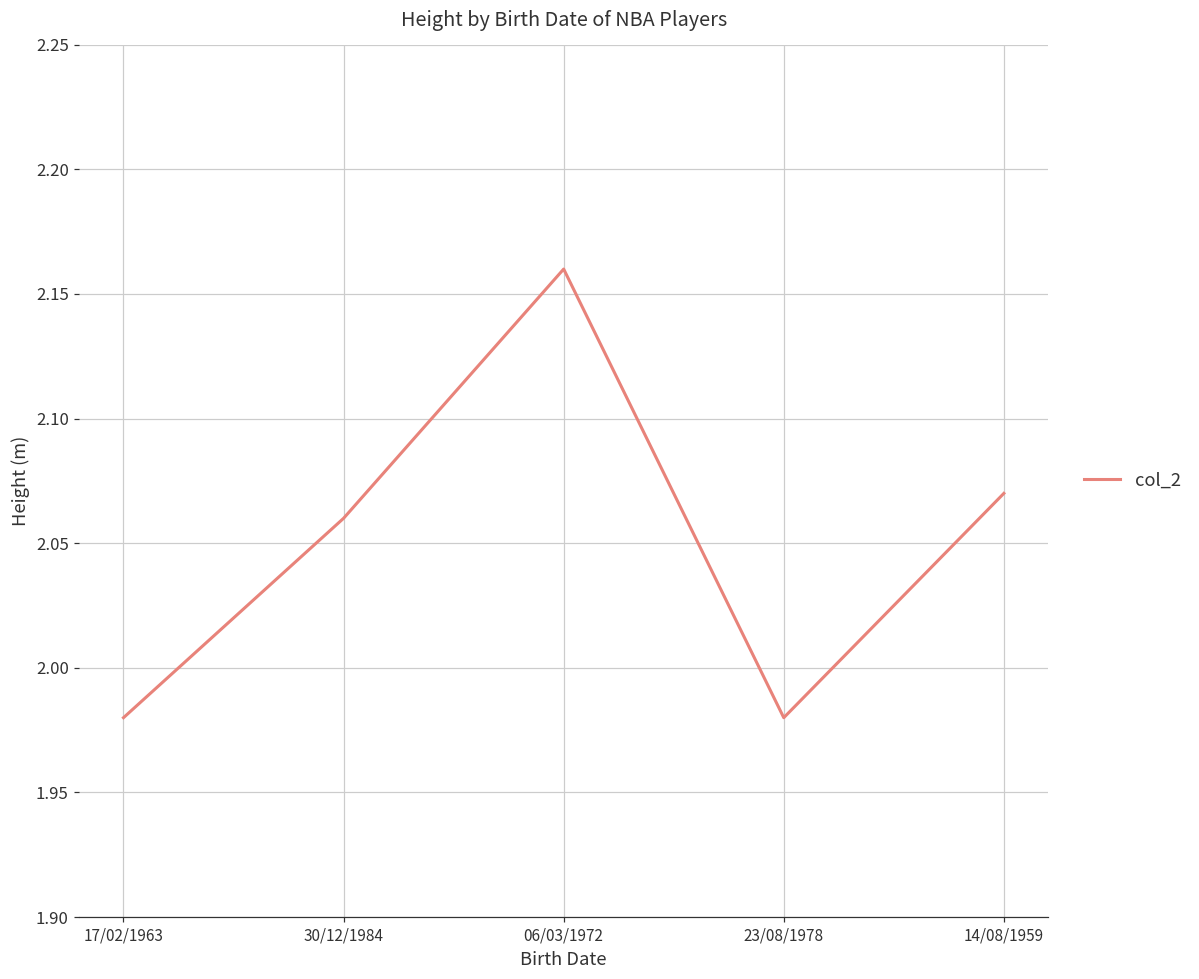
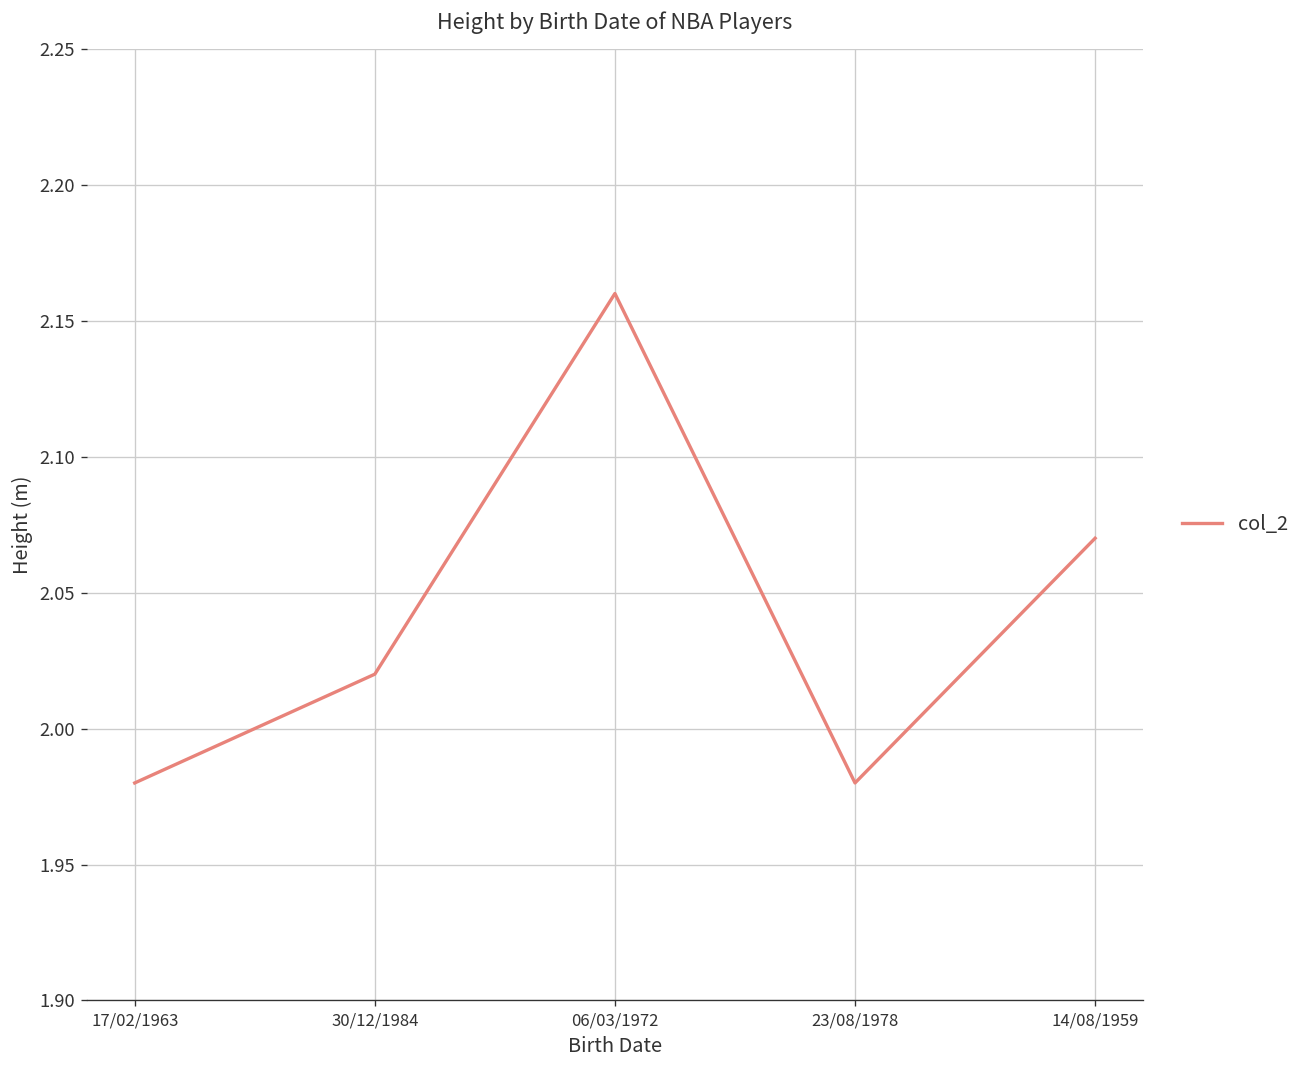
  {
    "17/02/1963": 1.98,
-   "30/12/1984": 2.06,
+   "30/12/1984": 2.02,
    "06/03/1972": 2.16,
    "23/08/1978": 1.98,
    "14/08/1959": 2.07
  }
